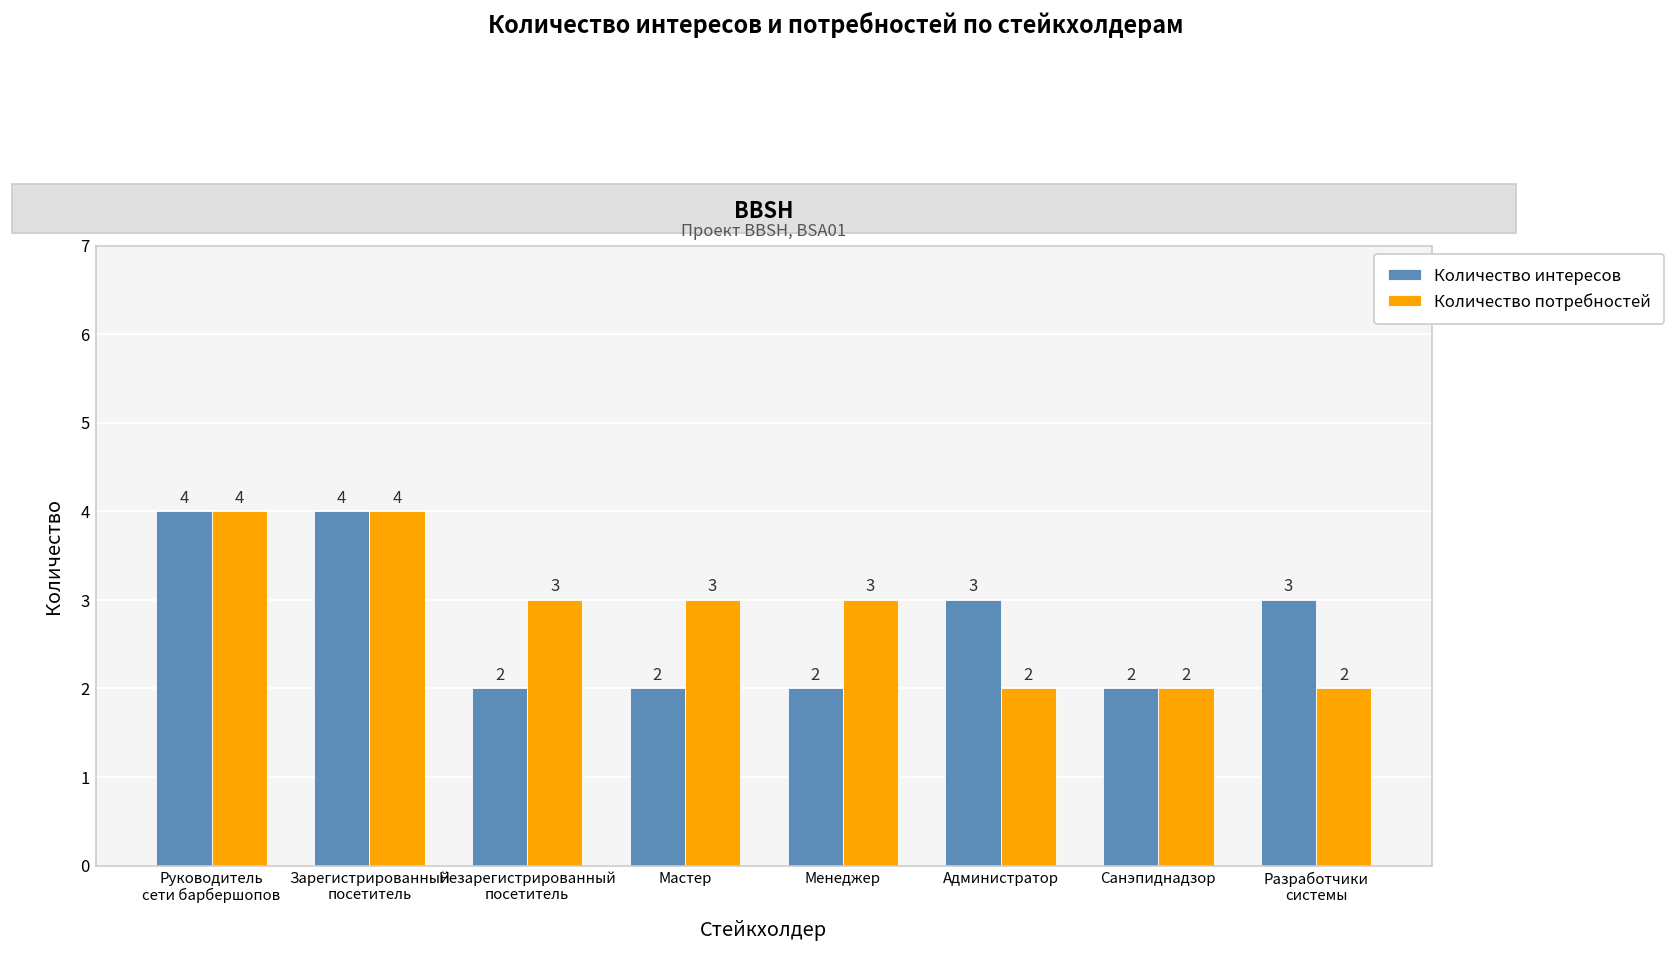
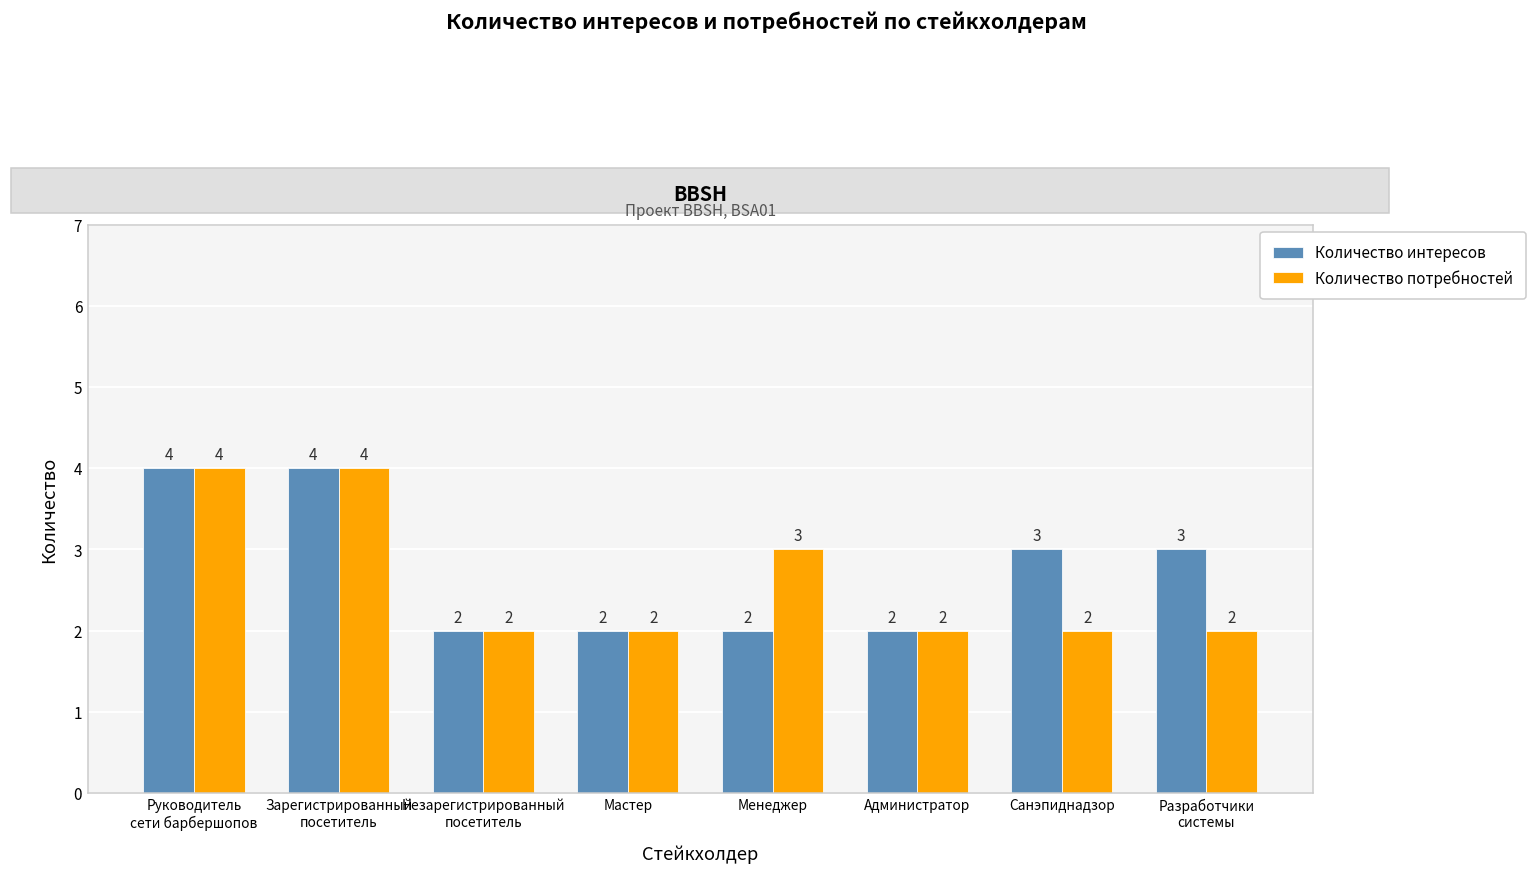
  {
    "Количество интересов": {
      "Руководитель сети барбершопов": 4,
      "Зарегистрированный посетитель": 4,
      "Незарегистрированный посетитель": 2,
      "Мастер": 2,
      "Менеджер": 2,
-     "Администратор": 3,
-     "Санэпиднадзор": 2,
+     "Администратор": 2,
+     "Санэпиднадзор": 3,
      "Разработчики системы": 3
    },
    "Количество потребностей": {
      "Руководитель сети барбершопов": 4,
      "Зарегистрированный посетитель": 4,
-     "Незарегистрированный посетитель": 3,
-     "Мастер": 3,
+     "Незарегистрированный посетитель": 2,
+     "Мастер": 2,
      "Менеджер": 3,
      "Администратор": 2,
      "Санэпиднадзор": 2,
      "Разработчики системы": 2
    }
  }
